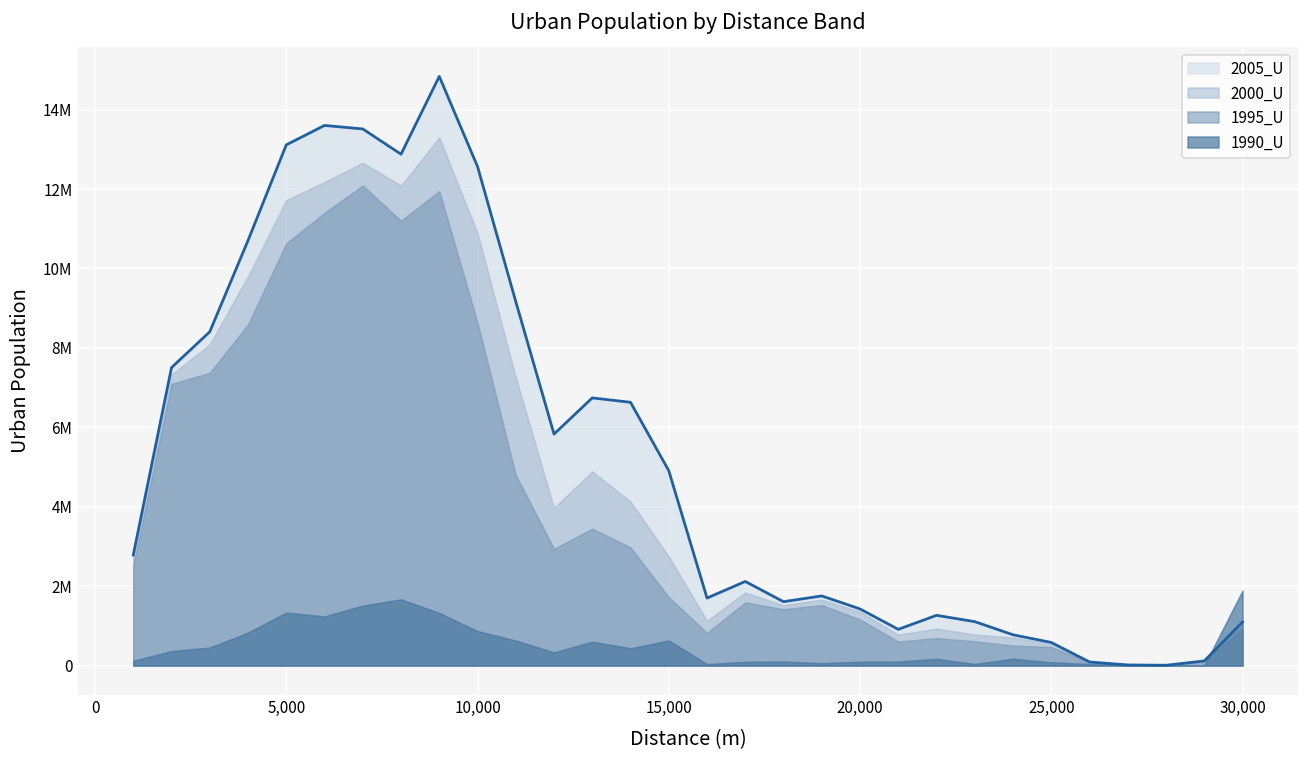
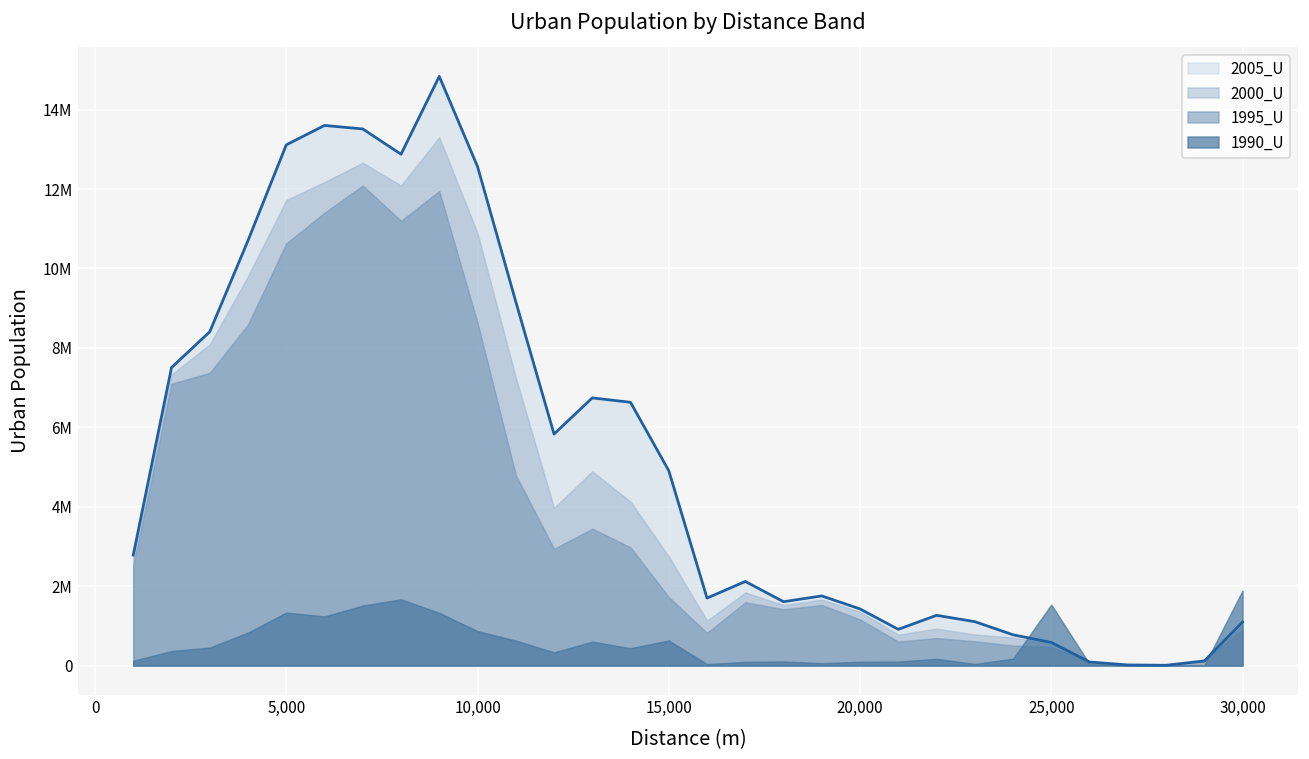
  {
    "1990_U": {
      "5,000": 1300000,
      "10,000": 900000,
      "15,000": 600000,
      "20,000": 100000,
-     "25,000": 100000,
+     "25,000": 1500000,
      "30,000": 1900000
    }
  }
